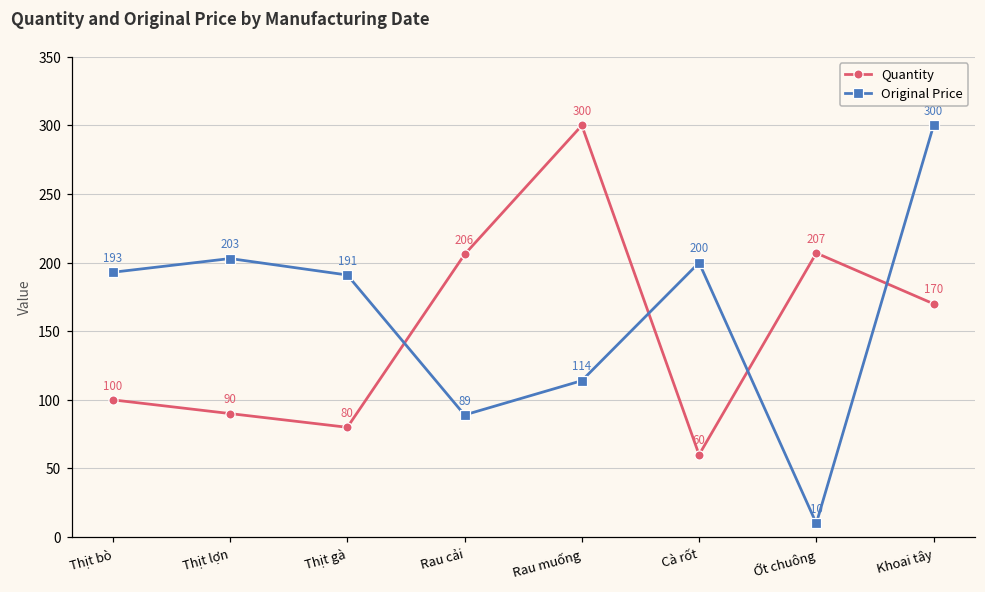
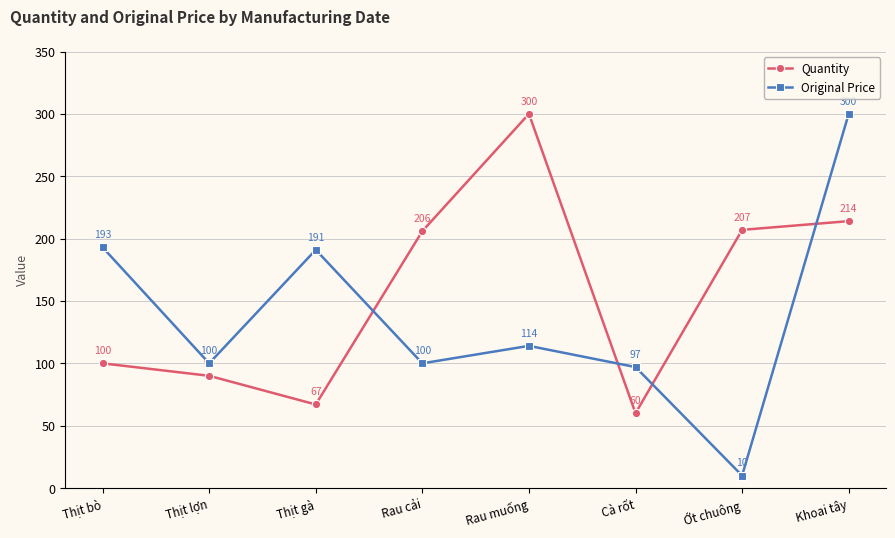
  {
    "Quantity": {
      "Thịt bò": 100,
      "Thịt lợn": 90,
-     "Thịt gà": 80,
+     "Thịt gà": 67,
      "Rau cải": 206,
      "Rau muống": 300,
      "Cà rốt": 60,
      "Ớt chuông": 207,
-     "Khoai tây": 170
+     "Khoai tây": 214
    },
    "Original Price": {
      "Thịt bò": 193,
-     "Thịt lợn": 203,
+     "Thịt lợn": 100,
      "Thịt gà": 191,
-     "Rau cải": 89,
+     "Rau cải": 100,
      "Rau muống": 114,
-     "Cà rốt": 200,
+     "Cà rốt": 97,
      "Ớt chuông": 10
    }
  }
